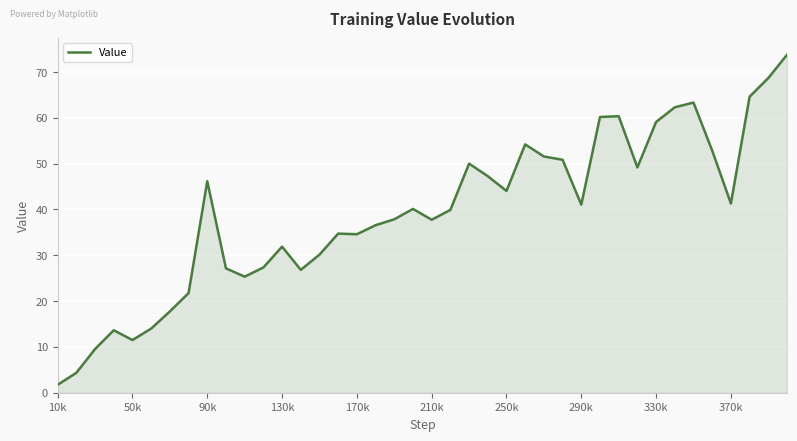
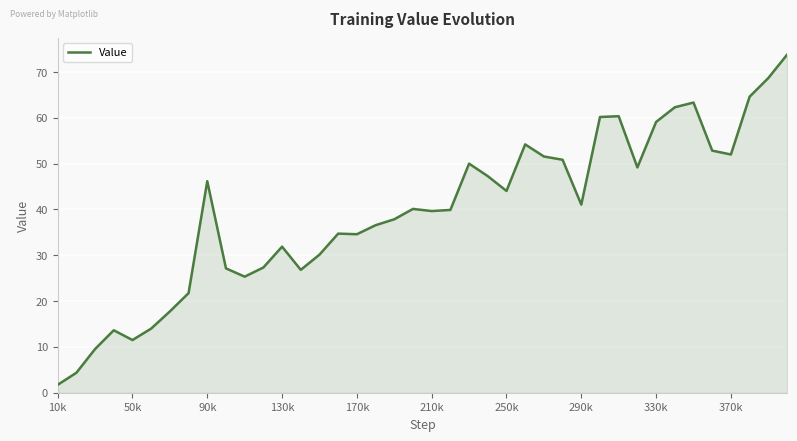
  {
    "10k": 2,
    "50k": 12,
    "90k": 46,
    "130k": 32,
    "170k": 35,
-   "210k": 38,
+   "210k": 40,
    "250k": 44,
    "290k": 41,
    "330k": 59,
-   "370k": 41
+   "370k": 52
  }
